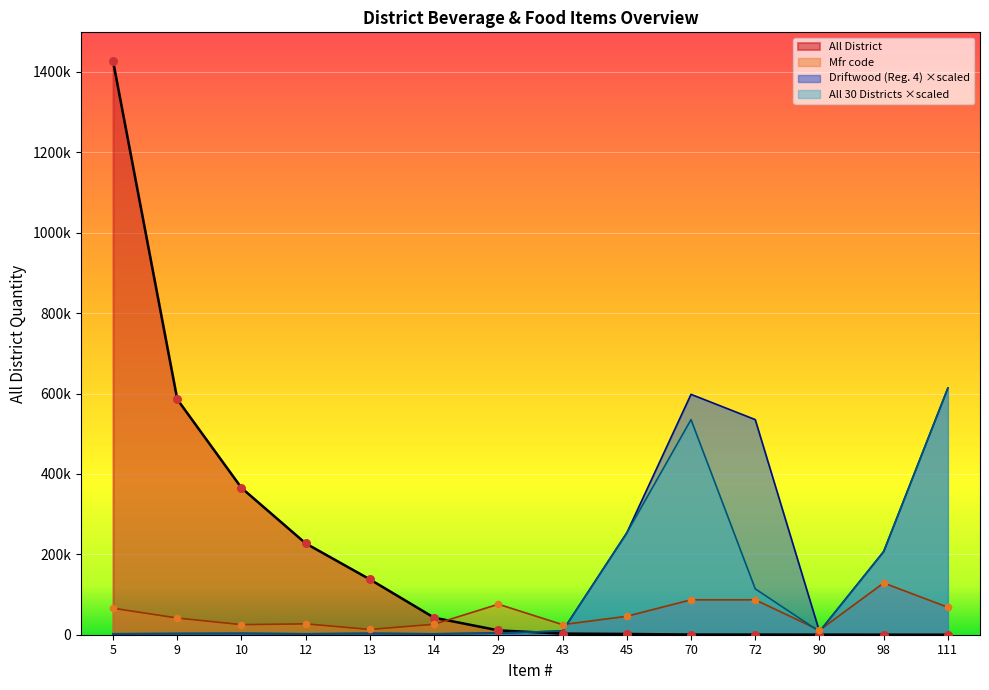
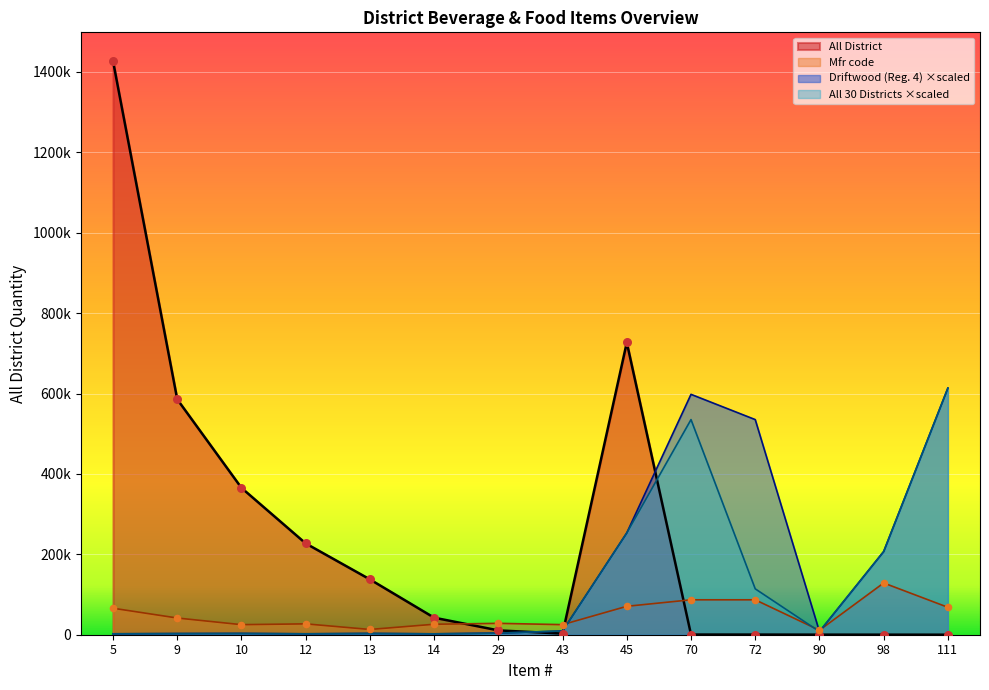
  {
    "All District": {
      "5": 1430000,
      "9": 590000,
      "10": 370000,
      "12": 230000,
      "13": 140000,
      "14": 40000,
      "29": 10000,
      "43": 0,
-     "45": 0,
+     "45": 730000,
      "70": 0,
      "72": 0,
      "90": 0,
      "98": 0,
      "111": 0
    },
    "Mfr code": {
      "5": 70000,
      "9": 40000,
      "10": 30000,
      "12": 30000,
      "13": 10000,
      "14": 30000,
-     "29": 80000,
+     "29": 30000,
      "43": 30000,
-     "45": 50000,
+     "45": 70000,
      "70": 90000,
      "72": 90000,
      "98": 130000,
      "111": 70000
    },
    "Driftwood (Reg. 4) ×scaled": {
      "70": 600000,
      "72": 540000
    },
    "All 30 Districts ×scaled": {
      "70": 540000,
      "72": 110000
    }
  }
